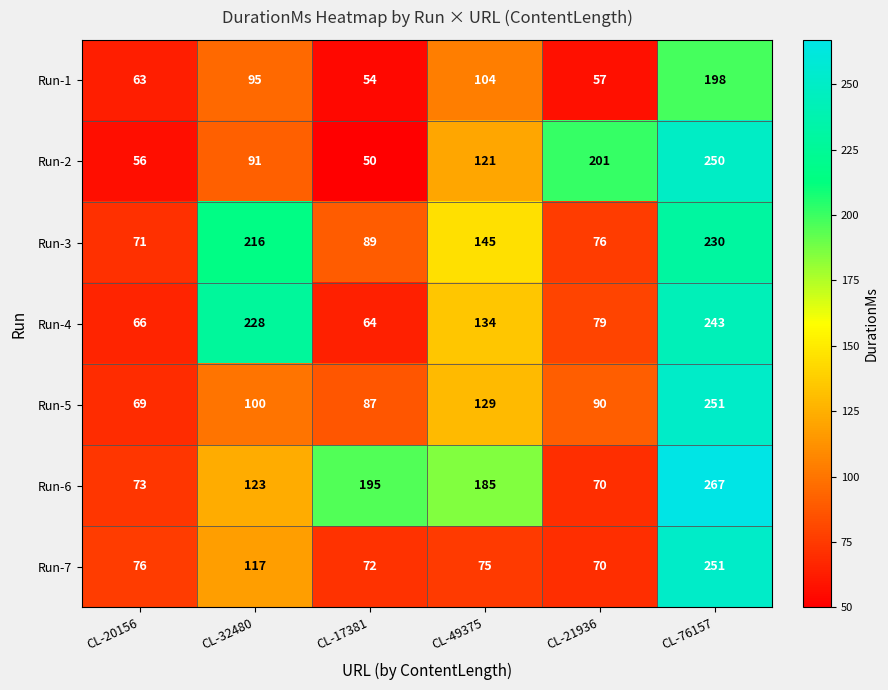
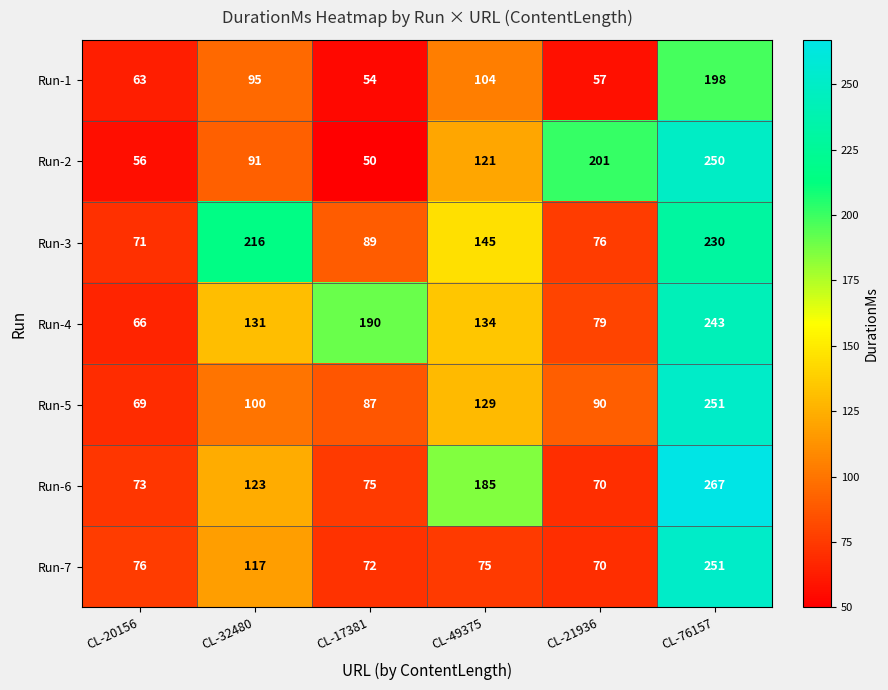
  {
    "Run-1": {
      "CL-20156": 63,
      "CL-32480": 95,
      "CL-17381": 54,
      "CL-49375": 104,
      "CL-21936": 57,
      "CL-76157": 198
    },
    "Run-2": {
      "CL-20156": 56,
      "CL-32480": 91,
      "CL-17381": 50,
      "CL-49375": 121,
      "CL-21936": 201,
      "CL-76157": 250
    },
    "Run-3": {
      "CL-20156": 71,
      "CL-32480": 216,
      "CL-17381": 89,
      "CL-49375": 145,
      "CL-21936": 76,
      "CL-76157": 230
    },
    "Run-4": {
      "CL-20156": 66,
-     "CL-32480": 228,
-     "CL-17381": 64,
+     "CL-32480": 131,
+     "CL-17381": 190,
      "CL-49375": 134,
      "CL-21936": 79,
      "CL-76157": 243
    },
    "Run-5": {
      "CL-20156": 69,
      "CL-32480": 100,
      "CL-17381": 87,
      "CL-49375": 129,
      "CL-21936": 90,
      "CL-76157": 251
    },
    "Run-6": {
      "CL-20156": 73,
      "CL-32480": 123,
-     "CL-17381": 195,
+     "CL-17381": 75,
      "CL-49375": 185,
      "CL-21936": 70,
      "CL-76157": 267
    },
    "Run-7": {
      "CL-20156": 76,
      "CL-32480": 117,
      "CL-17381": 72,
      "CL-49375": 75,
      "CL-21936": 70,
      "CL-76157": 251
    }
  }
